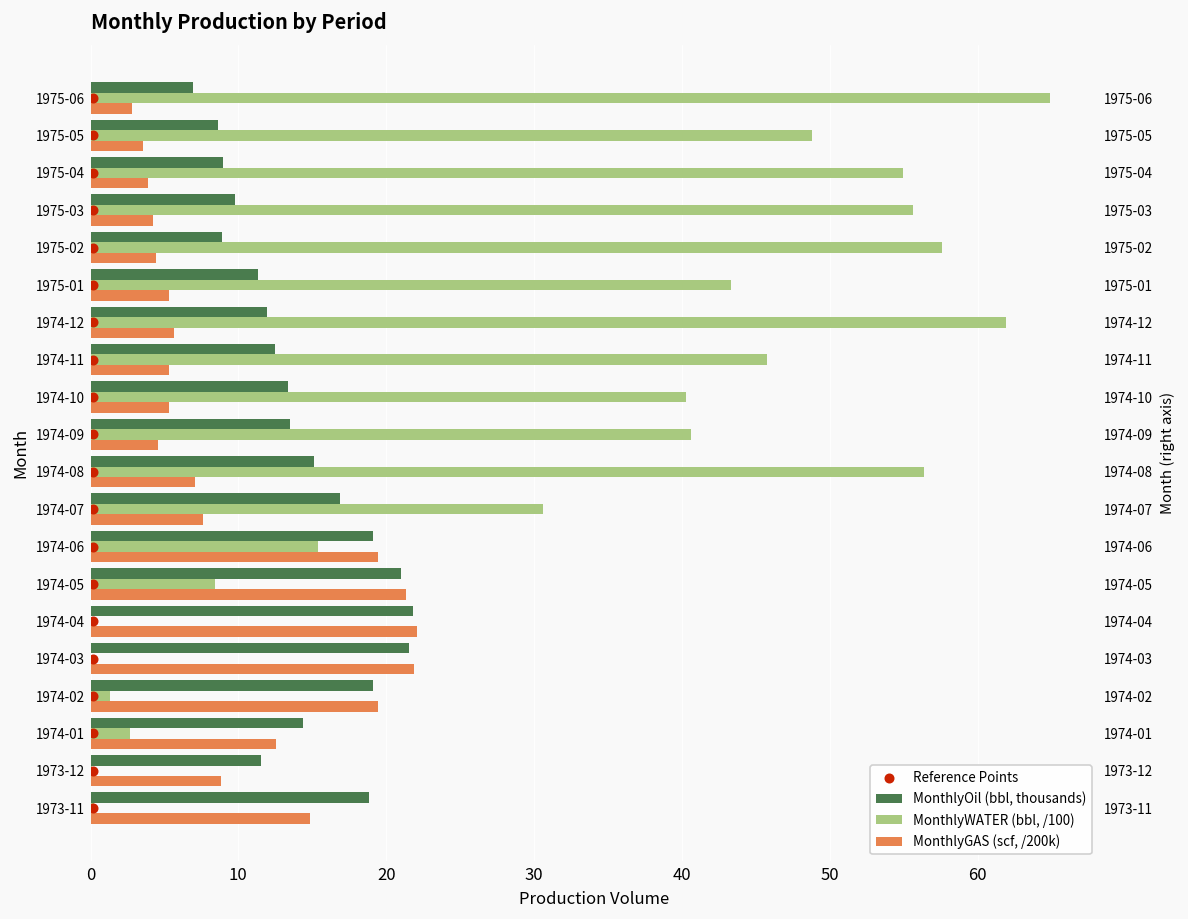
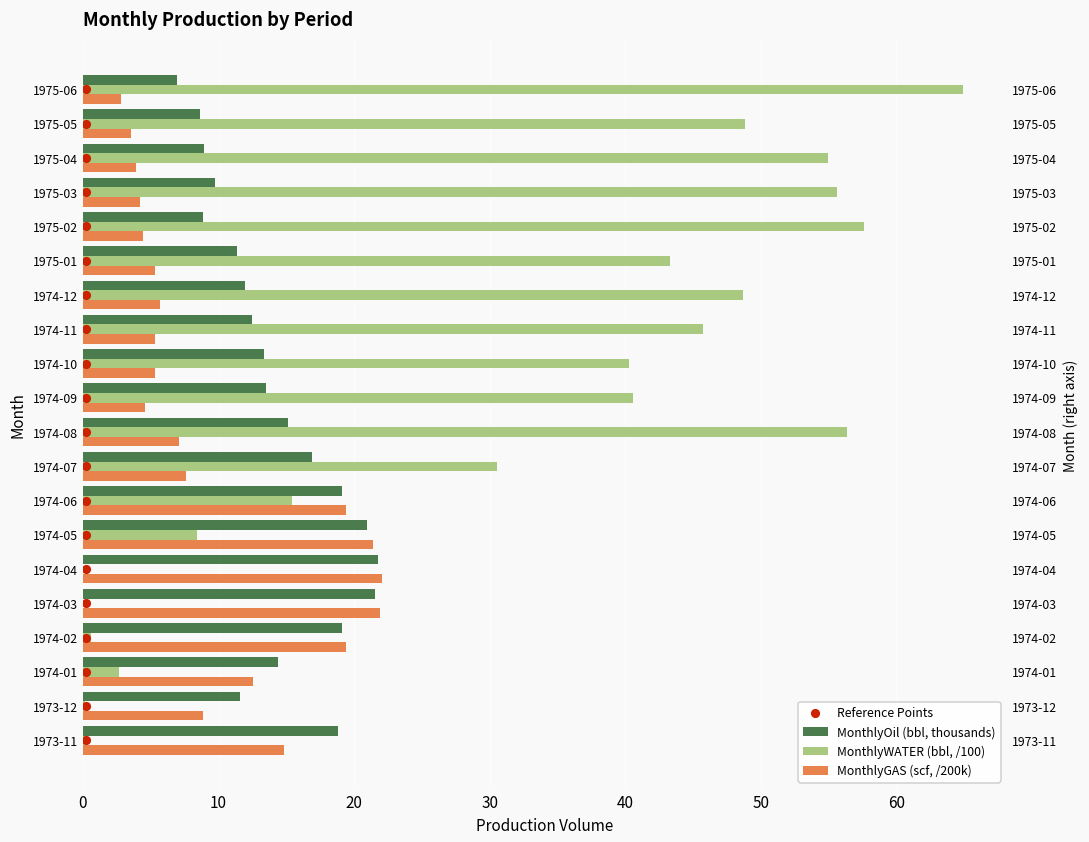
  {
    "MonthlyWATER (bbl, /100)": {
      "1975-06": 64.9,
      "1975-05": 48.8,
      "1975-04": 55.0,
      "1975-03": 55.6,
      "1975-02": 57.6,
      "1975-01": 43.3,
-     "1974-12": 61.9,
+     "1974-12": 48.7,
      "1974-11": 45.7,
      "1974-10": 40.3,
      "1974-09": 40.6,
      "1974-08": 56.4,
      "1974-07": 30.6,
      "1974-06": 15.4,
      "1974-05": 8.4,
      "1974-04": 0.0,
      "1974-03": 0.0,
-     "1974-02": 1.3,
+     "1974-02": 0.6,
      "1974-01": 2.7,
      "1973-11": 0.3
    }
  }
